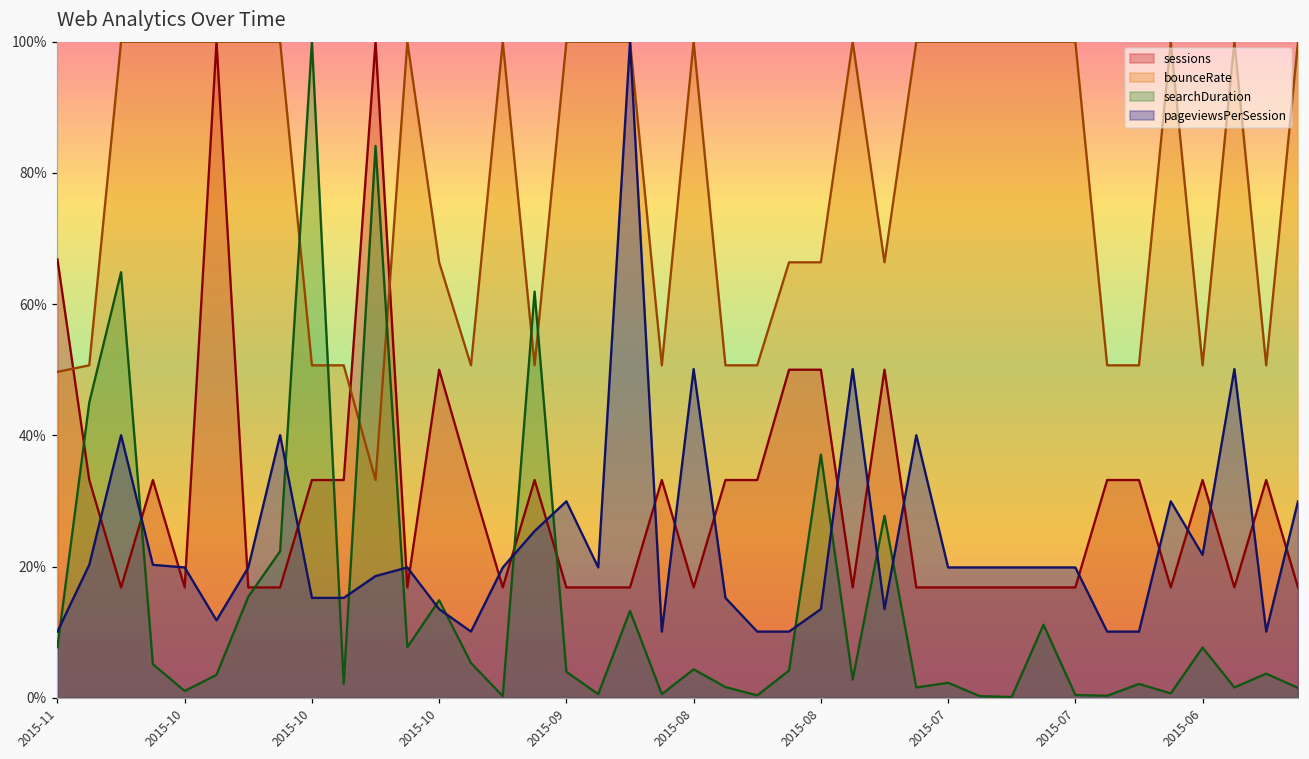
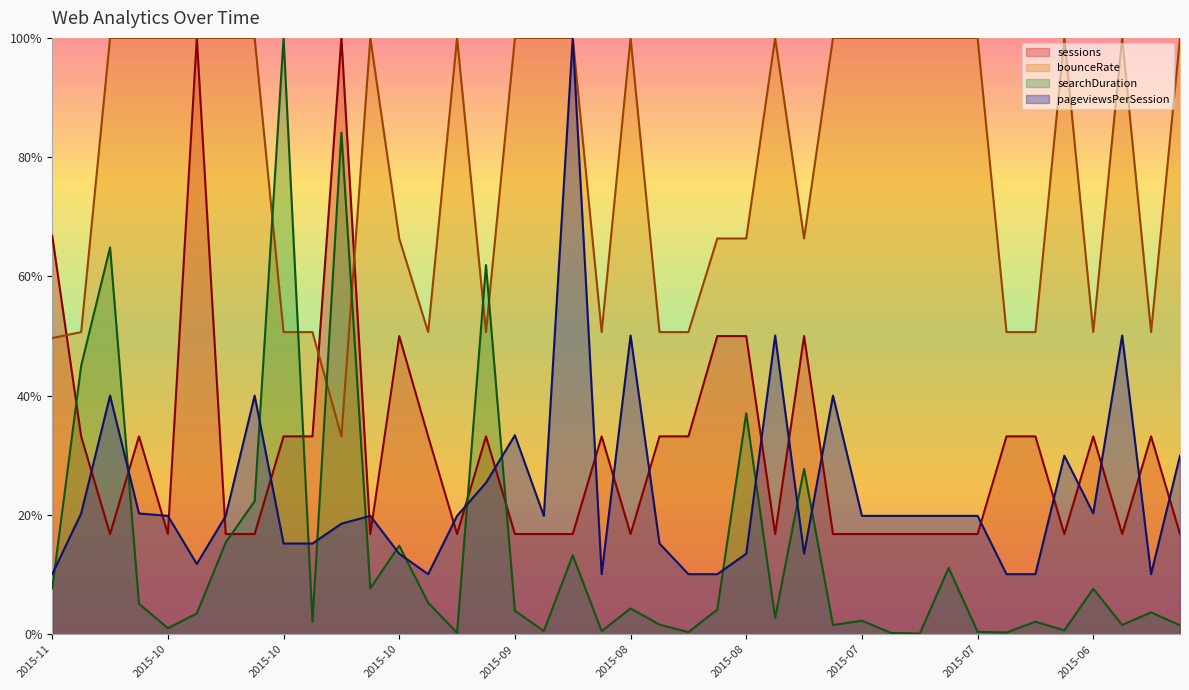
  {
    "searchDuration": {
      "2015-11": "8%",
      "2015-09": "4%",
      "2015-06": "8%"
    },
    "pageviewsPerSession": {
      "2015-11": "10%",
-     "2015-09": "30%",
-     "2015-06": "22%"
+     "2015-09": "33%",
+     "2015-06": "20%"
    }
  }
